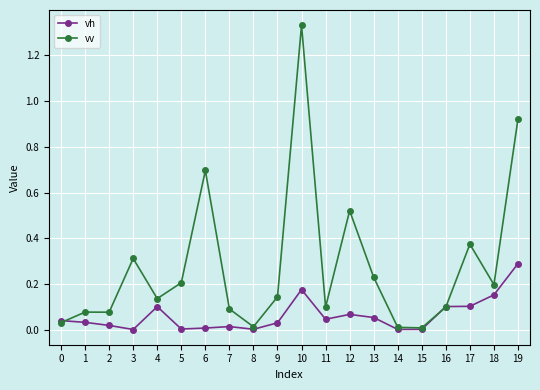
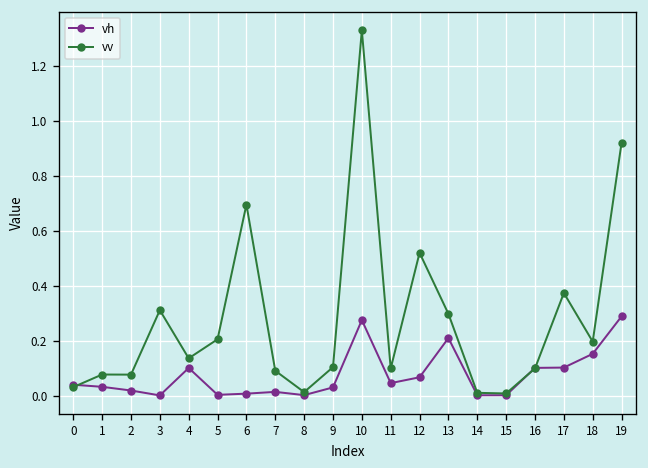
  {
    "vh": {
      "1": 0.03,
      "2": 0.02,
      "3": 0.00,
      "4": 0.10,
      "5": 0.01,
      "6": 0.01,
      "7": 0.02,
      "9": 0.03,
-     "10": 0.18,
+     "10": 0.28,
      "11": 0.05,
      "12": 0.07,
-     "13": 0.06,
+     "13": 0.21,
      "17": 0.10,
      "18": 0.15,
      "19": 0.29
    },
    "vv": {
      "1": 0.08,
      "2": 0.08,
      "3": 0.31,
      "4": 0.14,
      "5": 0.21,
      "6": 0.70,
      "7": 0.09,
-     "9": 0.15,
+     "9": 0.11,
      "10": 1.33,
      "11": 0.10,
      "12": 0.52,
-     "13": 0.23,
+     "13": 0.30,
      "17": 0.38,
      "18": 0.20,
      "19": 0.92
    }
  }
